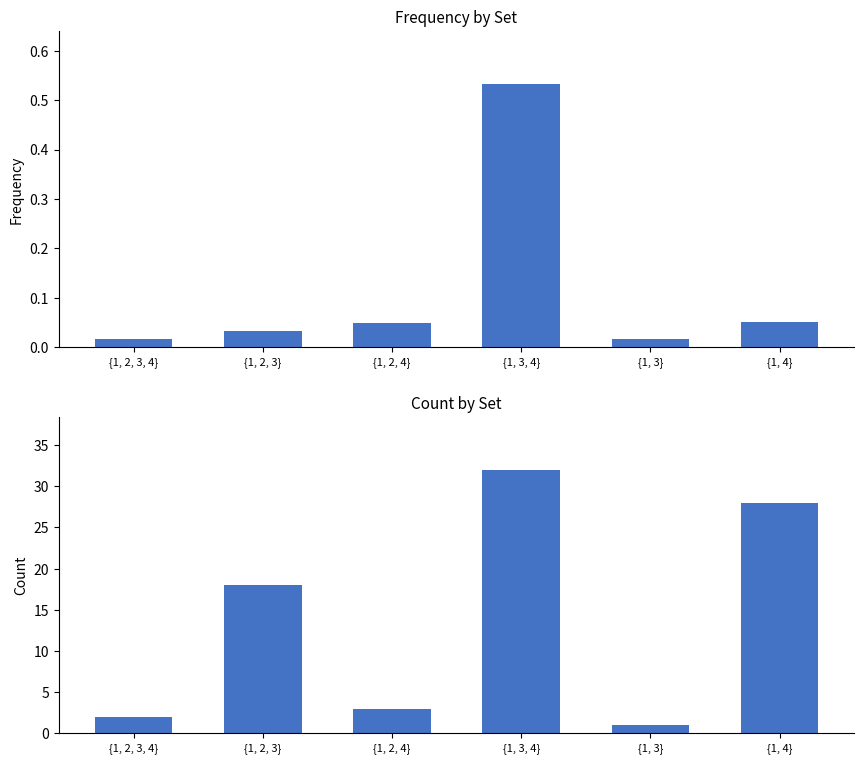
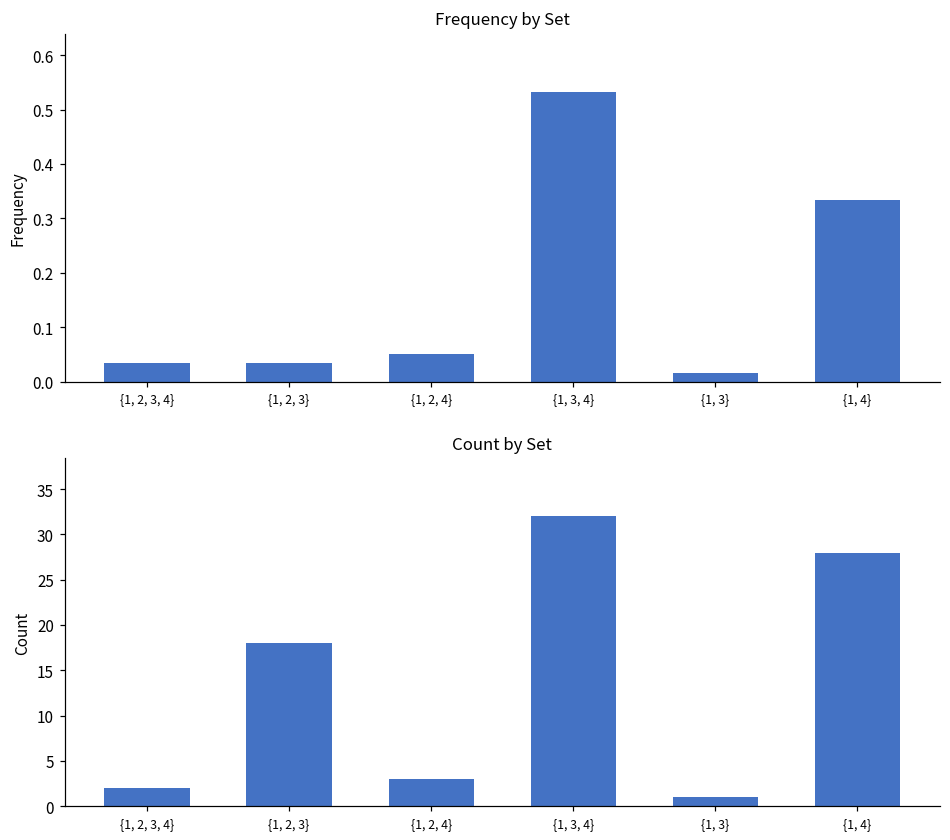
  {
    "Frequency by Set": {
-     "{1, 2, 3, 4}": 0.02,
+     "{1, 2, 3, 4}": 0.03,
      "{1, 2, 3}": 0.03,
      "{1, 2, 4}": 0.05,
      "{1, 3, 4}": 0.53,
      "{1, 3}": 0.02,
-     "{1, 4}": 0.05
+     "{1, 4}": 0.33
    },
    "Count by Set": {
      "{1, 2, 3, 4}": 2,
      "{1, 2, 3}": 18,
      "{1, 2, 4}": 3,
      "{1, 3, 4}": 32,
      "{1, 3}": 1,
      "{1, 4}": 28
    }
  }
